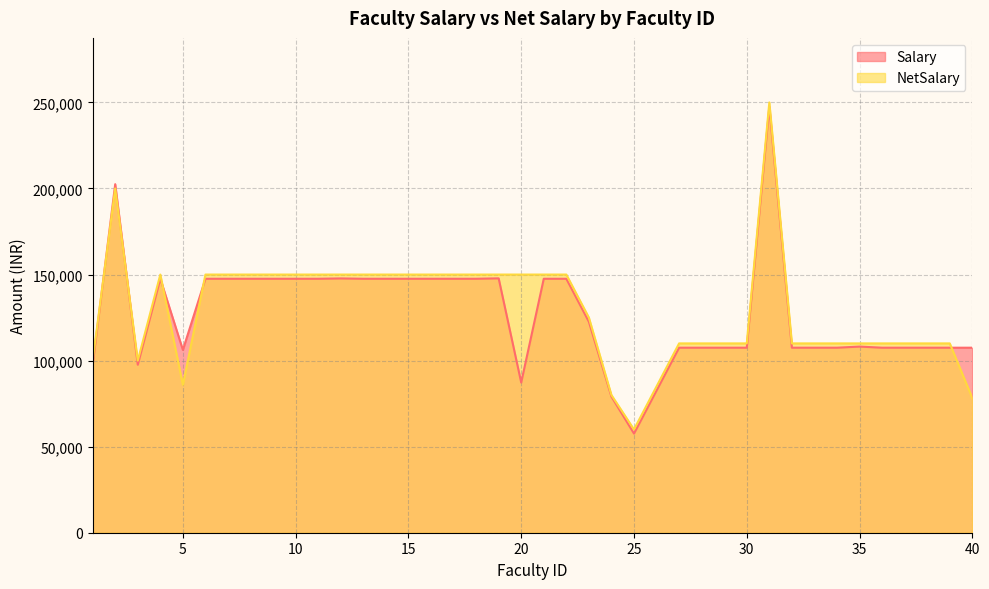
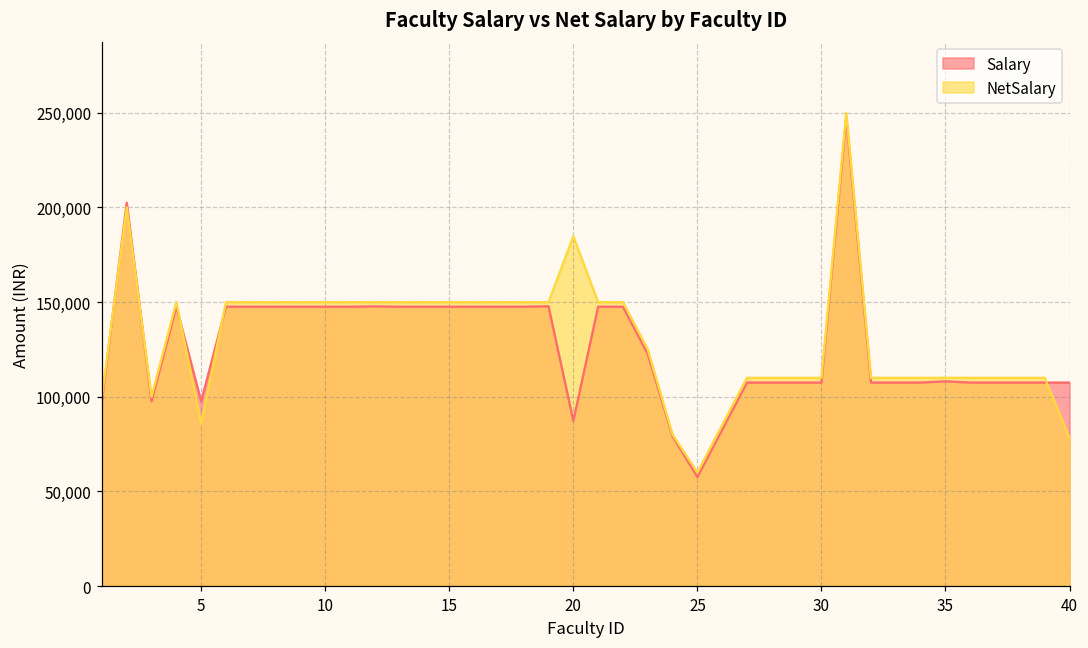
  {
    "Salary": {
-     "5": "106,000",
+     "5": "98,000",
      "10": "148,000",
      "15": "148,000",
      "20": "87,000",
      "25": "58,000",
      "30": "108,000",
      "35": "108,000",
      "40": "108,000"
    },
    "NetSalary": {
      "5": "86,000",
      "10": "150,000",
      "15": "150,000",
-     "20": "150,000",
+     "20": "185,000",
      "25": "60,000",
      "30": "110,000",
      "35": "110,000",
      "40": "78,000"
    }
  }
